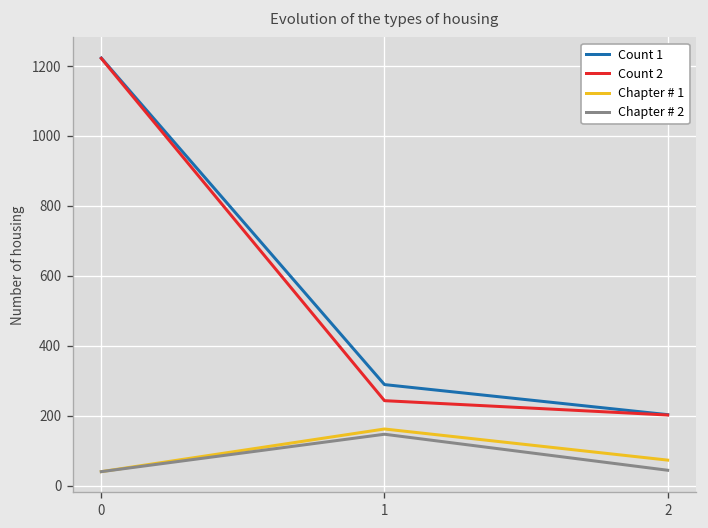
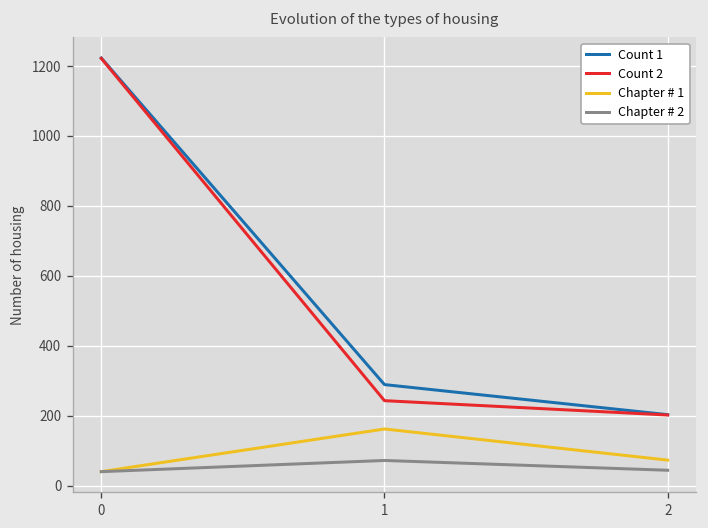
  {
    "Count 1": {
      "1": 290
    },
    "Count 2": {
      "1": 240
    },
    "Chapter # 1": {
      "1": 160,
      "2": 70
    },
    "Chapter # 2": {
-     "1": 150,
+     "1": 70,
      "2": 40
    }
  }
